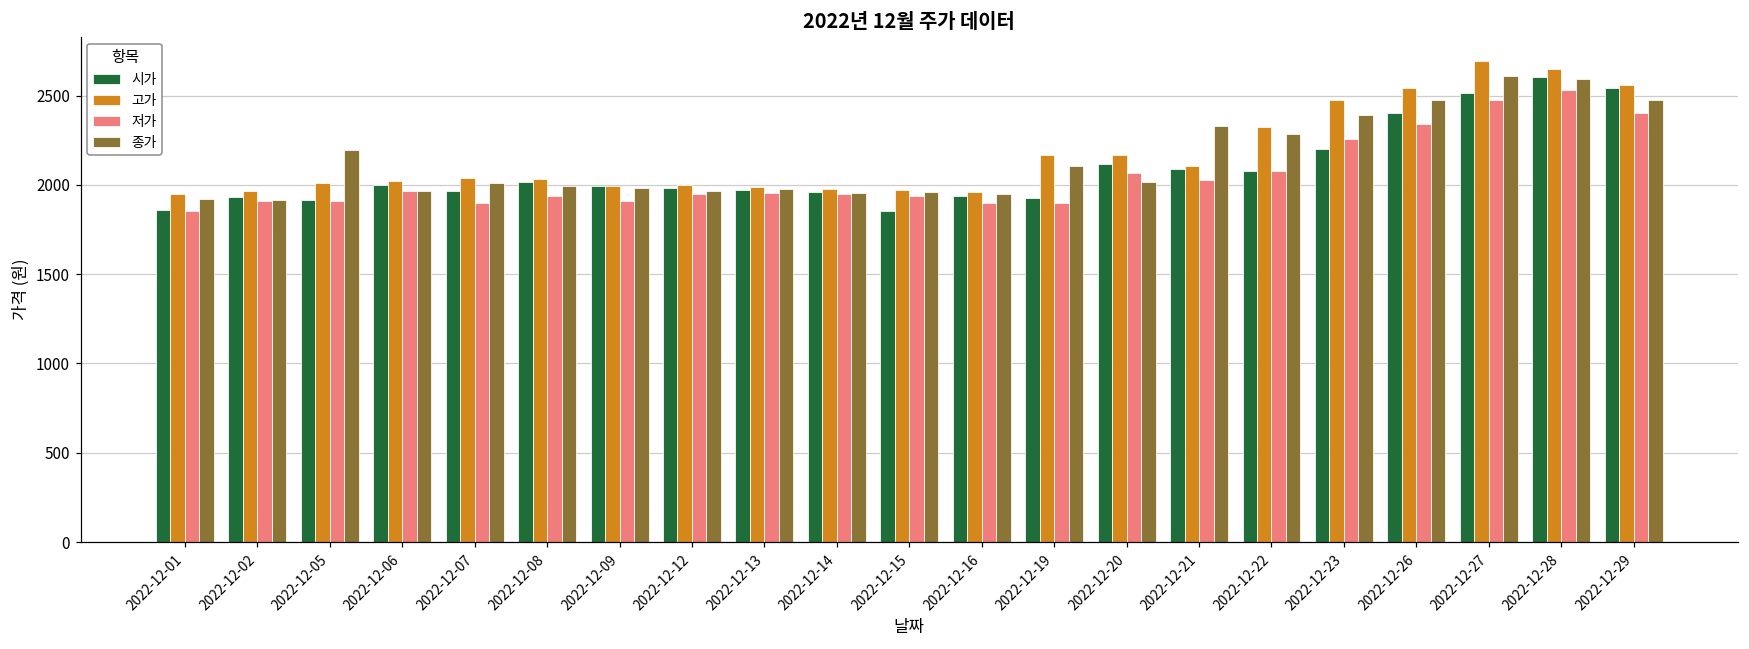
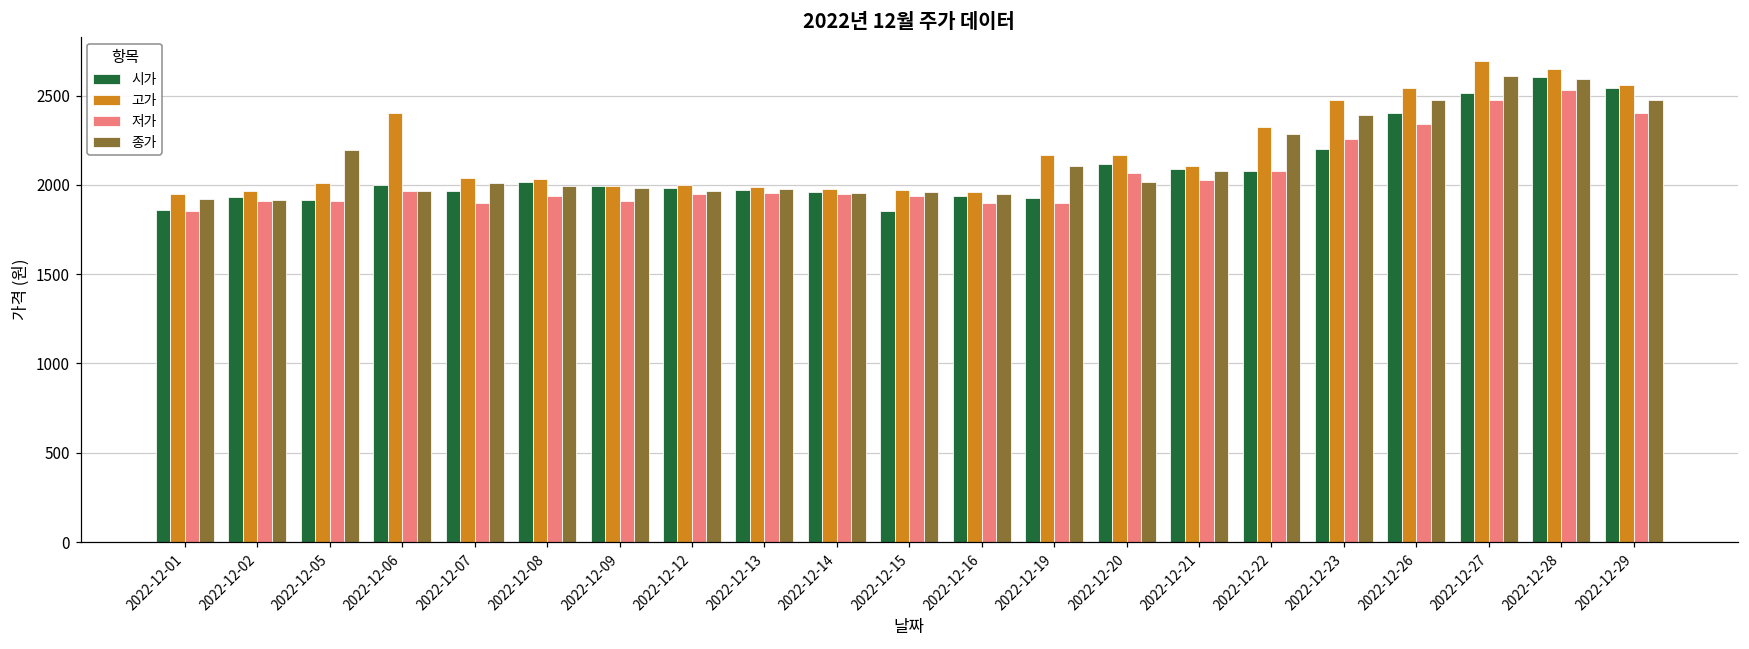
  {
    "시가": {
      "2022-12-01": 1860,
      "2022-12-02": 1930,
      "2022-12-05": 1920,
      "2022-12-06": 2000,
      "2022-12-07": 1970,
      "2022-12-08": 2020,
      "2022-12-09": 2000,
      "2022-12-12": 1990,
      "2022-12-13": 1970,
      "2022-12-14": 1960,
      "2022-12-15": 1850,
      "2022-12-16": 1940,
      "2022-12-19": 1930,
      "2022-12-20": 2120,
      "2022-12-21": 2090,
      "2022-12-22": 2080,
      "2022-12-23": 2200,
      "2022-12-26": 2400,
      "2022-12-27": 2520,
      "2022-12-28": 2610,
      "2022-12-29": 2540
    },
    "고가": {
      "2022-12-01": 1950,
      "2022-12-02": 1970,
      "2022-12-05": 2010,
-     "2022-12-06": 2020,
+     "2022-12-06": 2400,
      "2022-12-07": 2040,
      "2022-12-08": 2030,
      "2022-12-09": 2000,
      "2022-12-12": 2000,
      "2022-12-13": 1990,
      "2022-12-14": 1980,
      "2022-12-15": 1970,
      "2022-12-16": 1960,
      "2022-12-19": 2170,
      "2022-12-20": 2170,
      "2022-12-21": 2110,
      "2022-12-22": 2330,
      "2022-12-23": 2480,
      "2022-12-26": 2550,
      "2022-12-27": 2700,
      "2022-12-28": 2650,
      "2022-12-29": 2560
    },
    "저가": {
      "2022-12-01": 1860,
      "2022-12-02": 1910,
      "2022-12-05": 1910,
      "2022-12-06": 1970,
      "2022-12-07": 1900,
      "2022-12-08": 1940,
      "2022-12-09": 1910,
      "2022-12-12": 1950,
      "2022-12-13": 1960,
      "2022-12-14": 1950,
      "2022-12-15": 1940,
      "2022-12-16": 1900,
      "2022-12-19": 1900,
      "2022-12-20": 2070,
      "2022-12-21": 2030,
      "2022-12-22": 2080,
      "2022-12-23": 2260,
      "2022-12-26": 2340,
      "2022-12-27": 2480,
      "2022-12-28": 2530,
      "2022-12-29": 2400
    },
    "종가": {
      "2022-12-01": 1920,
      "2022-12-02": 1920,
      "2022-12-05": 2200,
      "2022-12-06": 1970,
      "2022-12-07": 2010,
      "2022-12-08": 2000,
      "2022-12-09": 1990,
      "2022-12-12": 1970,
      "2022-12-13": 1980,
      "2022-12-14": 1960,
      "2022-12-15": 1960,
      "2022-12-16": 1950,
      "2022-12-19": 2110,
      "2022-12-20": 2020,
-     "2022-12-21": 2330,
+     "2022-12-21": 2080,
      "2022-12-22": 2290,
      "2022-12-23": 2390,
      "2022-12-26": 2480,
      "2022-12-27": 2610,
      "2022-12-28": 2590,
      "2022-12-29": 2480
    }
  }
